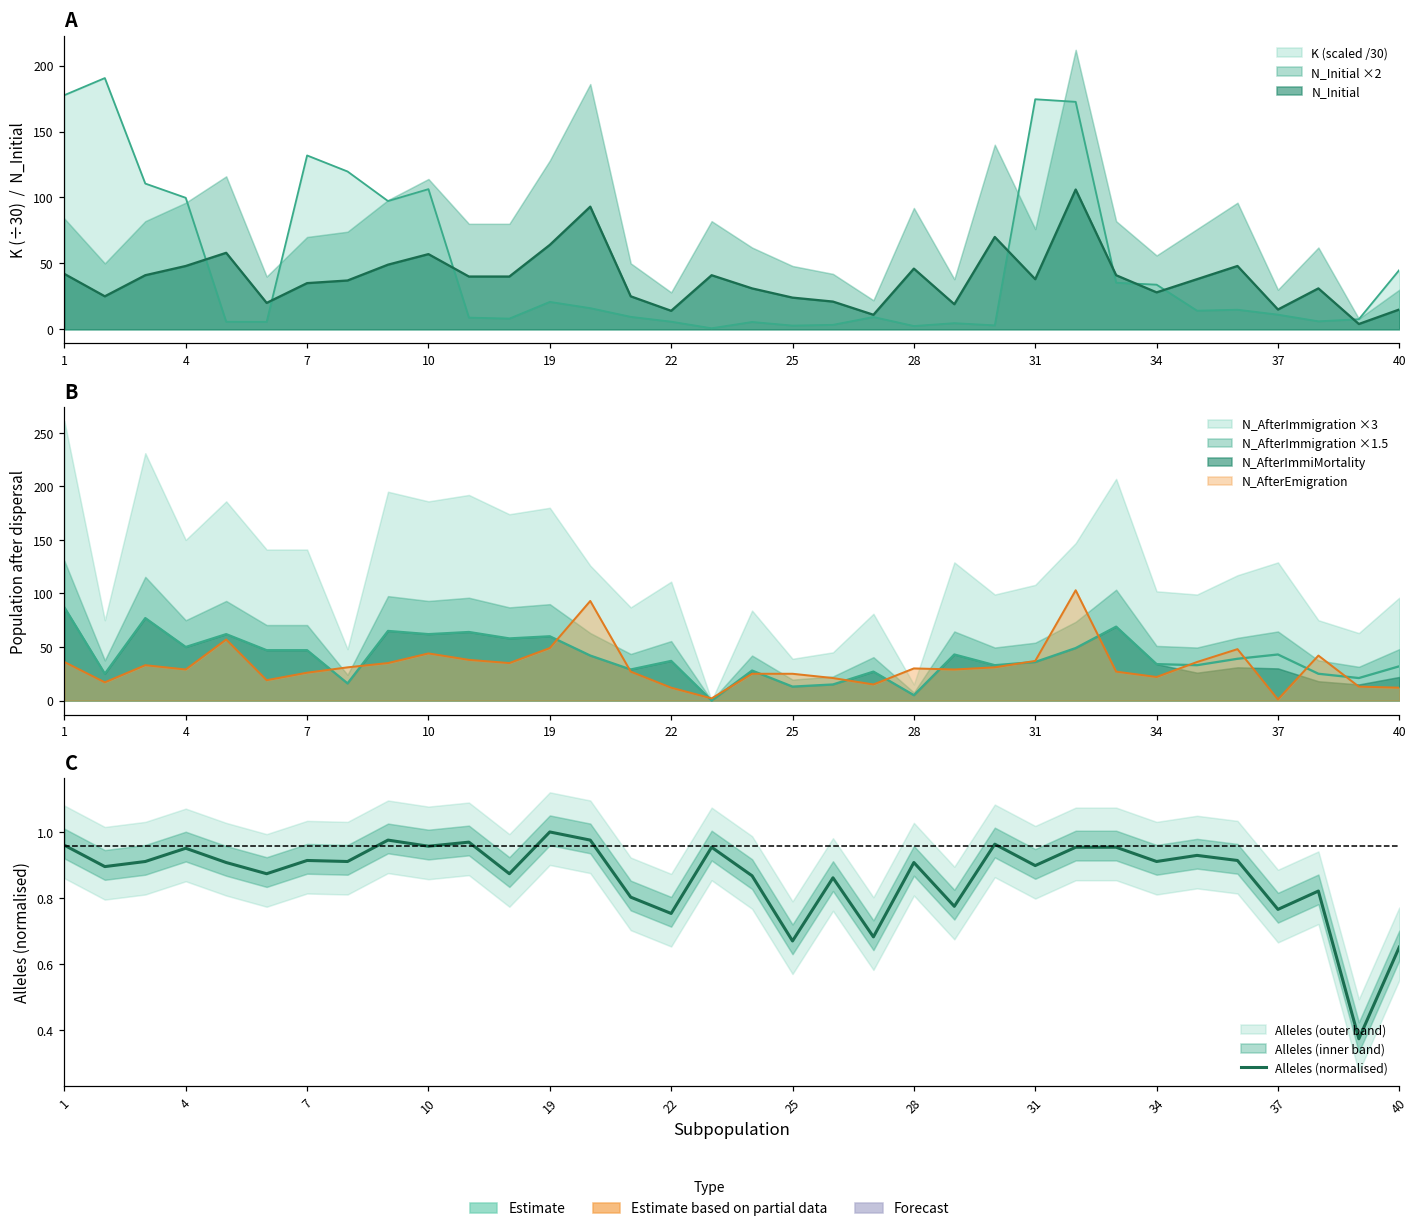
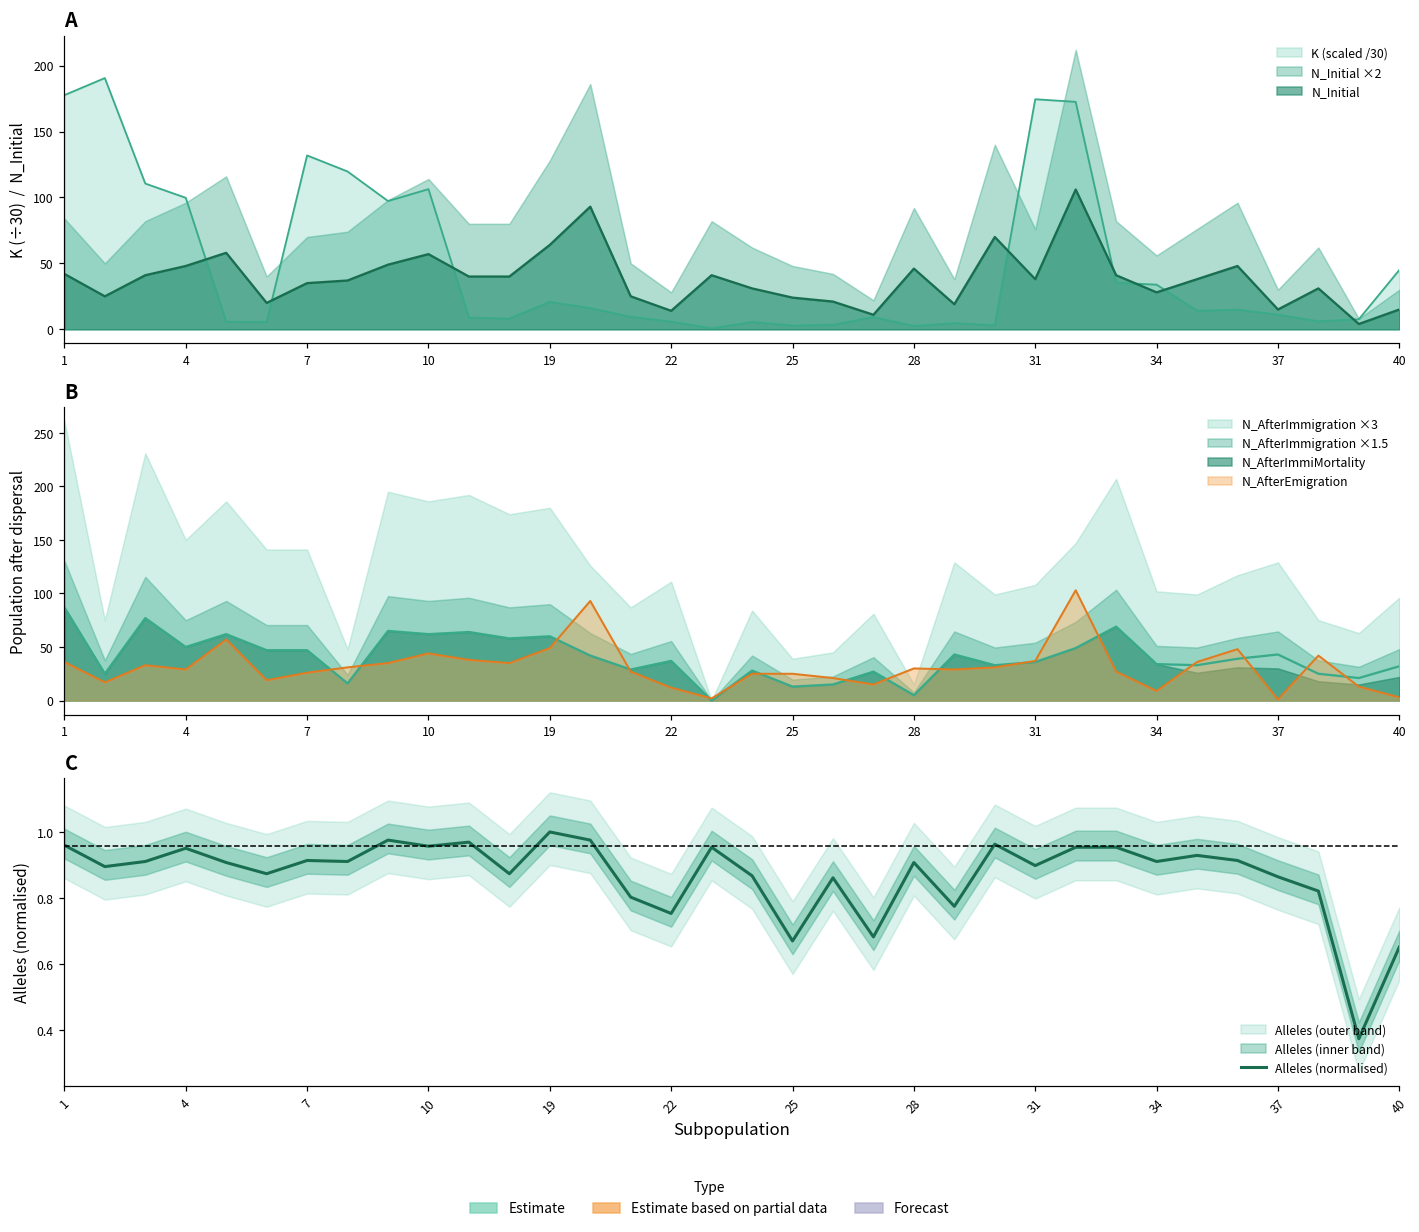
  {
    "A": {
      "K (scaled /30)": {
        "34": 34,
        "37": 11,
        "40": 45
      }
    },
    "B": {
      "N_AfterImmigration ×3": {
        "34": 100,
        "37": 130,
        "40": 100
      },
      "N_AfterEmigration": {
-       "34": 20,
+       "34": 10,
        "37": 0,
-       "40": 10
+       "40": 0
      }
    },
    "C": {
      "Alleles (normalised)": {
        "34": 0.91,
-       "37": 0.77,
+       "37": 0.86,
        "40": 0.65
      }
    }
  }
